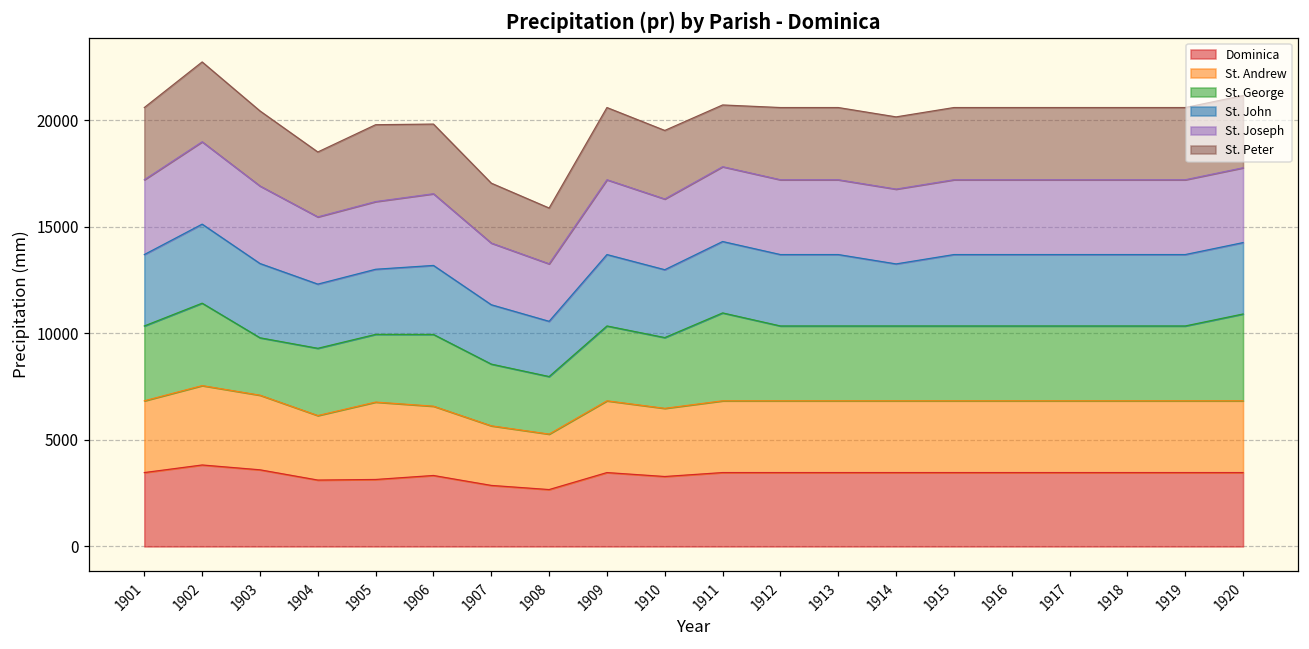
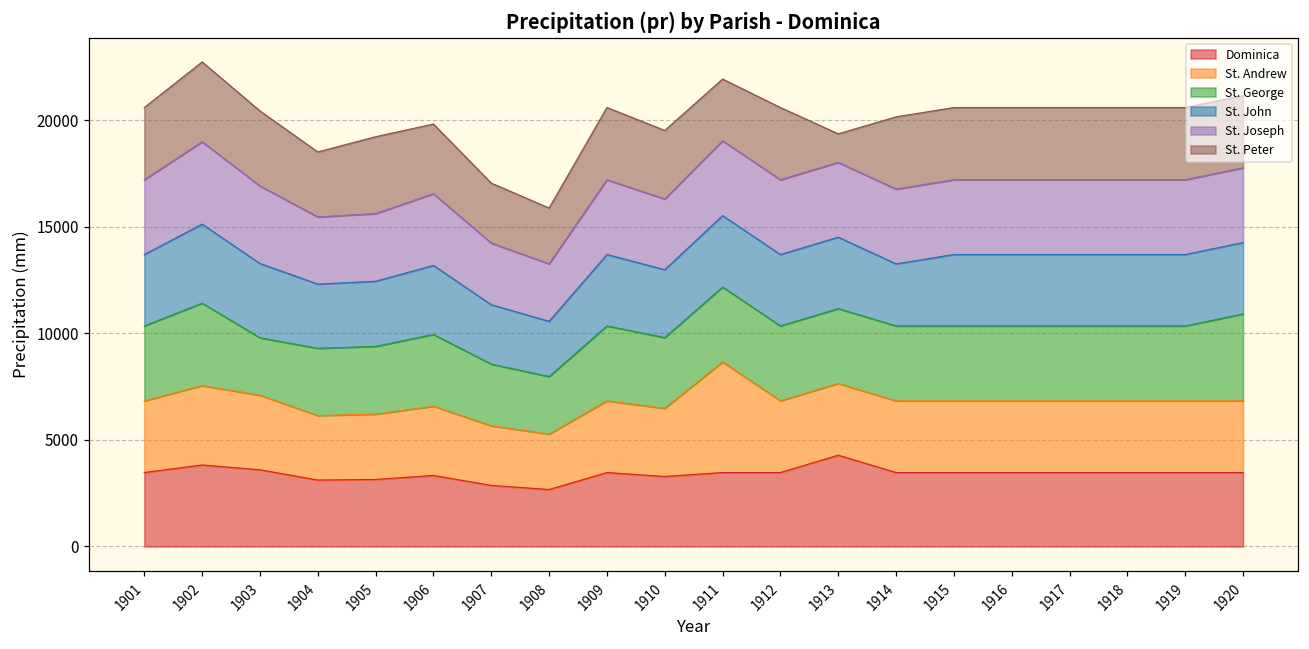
  {
    "Dominica": {
      "1901": 3500,
      "1902": 3800,
      "1903": 3600,
      "1904": 3100,
      "1905": 3100,
      "1906": 3300,
      "1907": 2900,
      "1908": 2700,
      "1909": 3500,
      "1910": 3300,
      "1911": 3500,
      "1912": 3500,
-     "1913": 3500,
+     "1913": 4300,
      "1914": 3500,
      "1915": 3500,
      "1916": 3500,
      "1917": 3500,
      "1918": 3500,
      "1919": 3500,
      "1920": 3500
    },
    "St. Andrew": {
      "1901": 3400,
      "1902": 3700,
      "1903": 3500,
      "1904": 3000,
-     "1905": 3600,
+     "1905": 3100,
      "1906": 3300,
      "1907": 2800,
      "1908": 2600,
      "1909": 3400,
      "1910": 3200,
-     "1911": 3400,
+     "1911": 5200,
      "1912": 3400,
      "1913": 3400,
      "1914": 3400,
      "1915": 3400,
      "1916": 3400,
      "1917": 3400,
      "1918": 3400,
      "1919": 3400,
      "1920": 3400
    },
    "St. George": {
      "1901": 3500,
      "1902": 3900,
      "1903": 2700,
      "1904": 3200,
      "1905": 3200,
      "1906": 3400,
      "1907": 2900,
      "1908": 2700,
      "1909": 3500,
      "1910": 3300,
-     "1911": 4100,
+     "1911": 3500,
      "1912": 3500,
      "1913": 3500,
      "1914": 3500,
      "1915": 3500,
      "1916": 3500,
      "1917": 3500,
      "1918": 3500,
      "1919": 3500,
      "1920": 4100
    },
    "St. John": {
      "1901": 3400,
      "1902": 3700,
      "1903": 3500,
      "1904": 3000,
      "1905": 3100,
      "1906": 3200,
      "1907": 2800,
      "1908": 2600,
      "1909": 3400,
      "1910": 3200,
      "1911": 3400,
      "1912": 3400,
      "1913": 3400,
      "1914": 2900,
      "1915": 3400,
      "1916": 3400,
      "1917": 3400,
      "1918": 3400,
      "1919": 3400,
      "1920": 3400
    },
    "St. Joseph": {
      "1901": 3500,
      "1902": 3900,
      "1903": 3600,
      "1904": 3200,
      "1905": 3200,
      "1906": 3400,
      "1907": 2900,
      "1908": 2700,
      "1909": 3500,
      "1910": 3300,
      "1911": 3500,
      "1912": 3500,
      "1913": 3500,
      "1914": 3500,
      "1915": 3500,
      "1916": 3500,
      "1917": 3500,
      "1918": 3500,
      "1919": 3500,
      "1920": 3500
    },
    "St. Peter": {
      "1901": 3400,
      "1902": 3700,
      "1903": 3500,
      "1904": 3000,
      "1905": 3600,
      "1906": 3300,
      "1907": 2800,
      "1908": 2600,
      "1909": 3400,
      "1910": 3200,
      "1911": 2900,
      "1912": 3400,
-     "1913": 3400,
+     "1913": 1300,
      "1914": 3400,
      "1915": 3400,
      "1916": 3400,
      "1917": 3400,
      "1918": 3400,
      "1919": 3400
    }
  }
